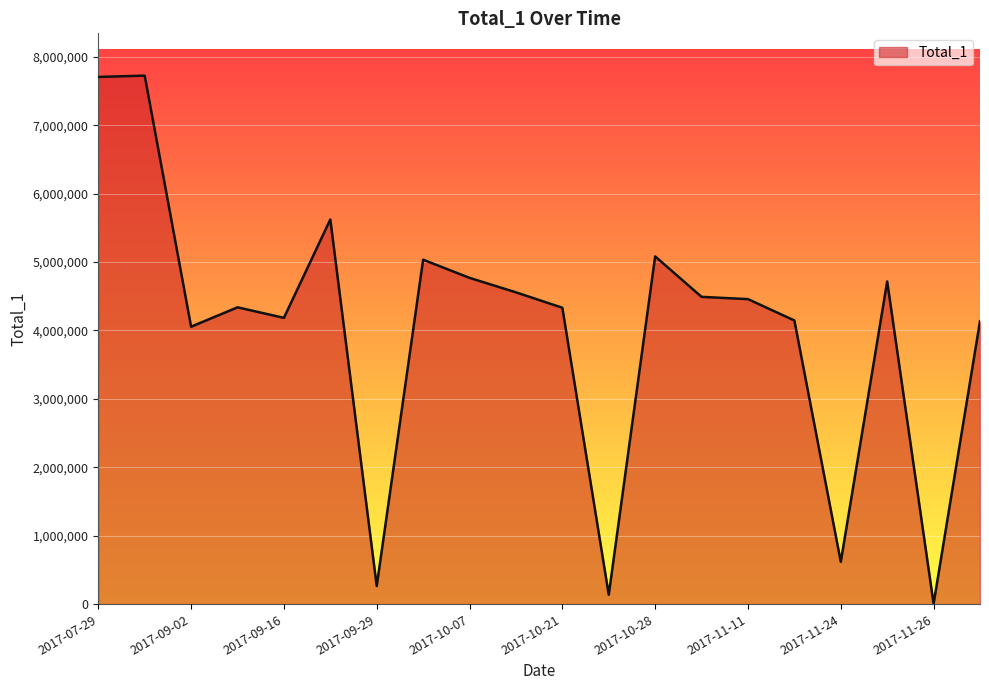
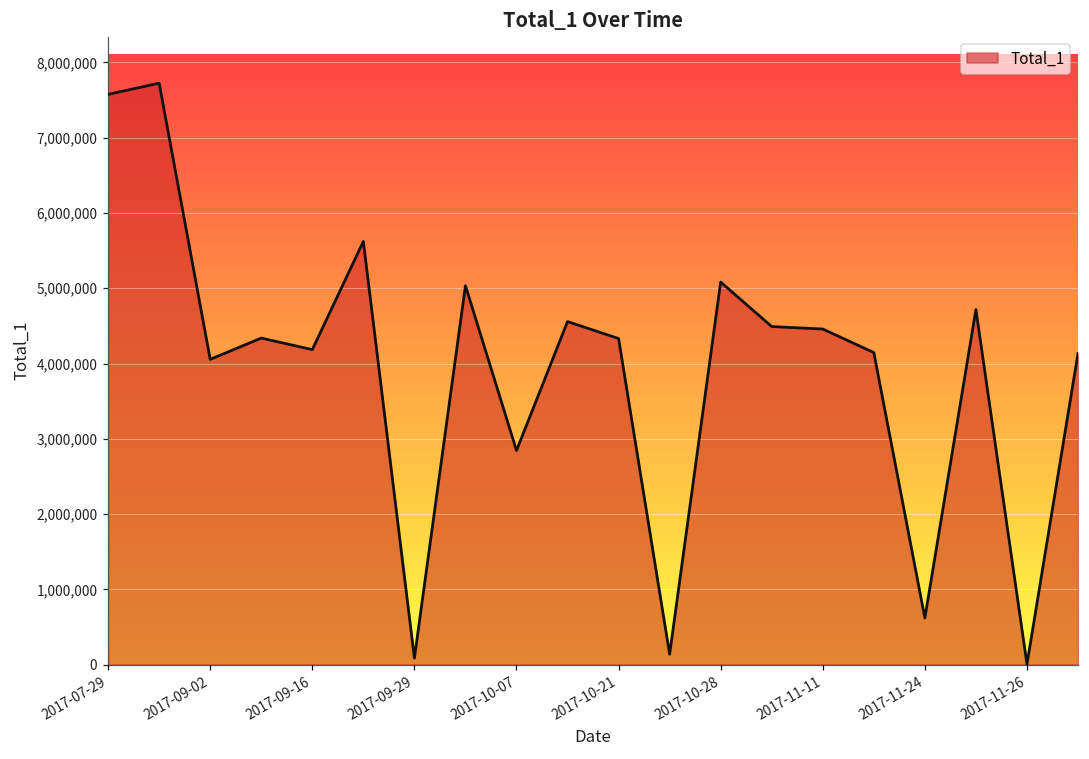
  {
-   "2017-07-29": "7,700,000",
+   "2017-07-29": "7,600,000",
    "2017-09-02": "4,100,000",
    "2017-09-16": "4,200,000",
-   "2017-09-29": "300,000",
-   "2017-10-07": "4,800,000",
+   "2017-09-29": "100,000",
+   "2017-10-07": "2,800,000",
    "2017-10-21": "4,300,000",
    "2017-10-28": "5,100,000",
    "2017-11-11": "4,500,000",
    "2017-11-24": "600,000",
    "2017-11-26": "0"
  }
